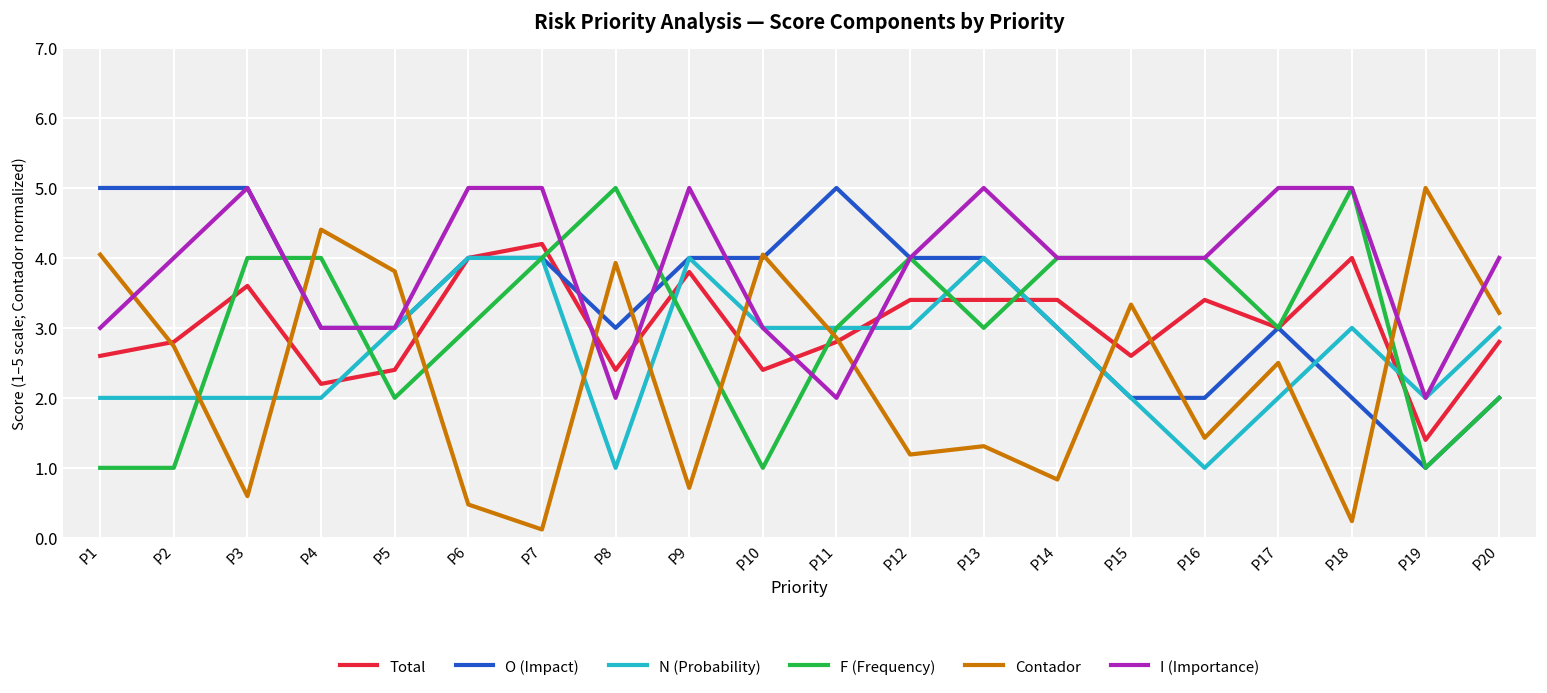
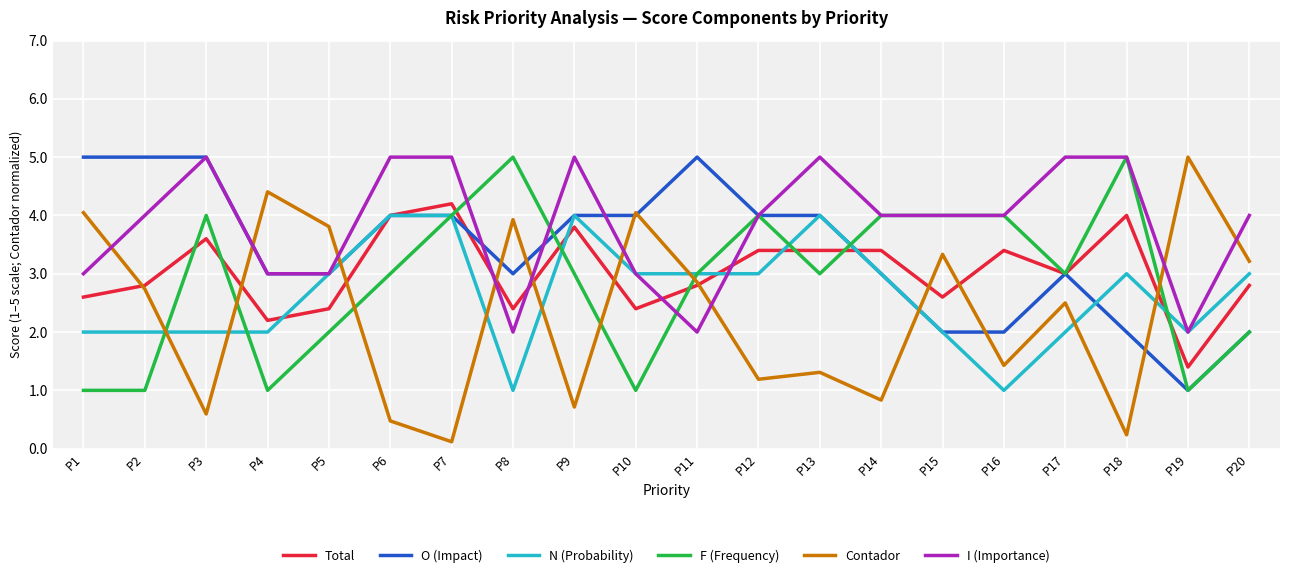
  {
    "Total": {
      "P1": 2.6,
      "P2": 2.8,
      "P3": 3.6,
      "P4": 2.2,
      "P5": 2.4,
      "P7": 4.2,
      "P8": 2.4,
      "P9": 3.8,
      "P10": 2.4,
      "P11": 2.8,
      "P12": 3.4,
      "P13": 3.4,
      "P14": 3.4,
      "P15": 2.6,
      "P16": 3.4,
      "P18": 4,
      "P19": 1.4,
      "P20": 2.8
    },
    "O (Impact)": {
      "P1": 5,
      "P2": 5,
      "P8": 3,
      "P10": 4,
      "P11": 5,
      "P16": 2,
      "P18": 2
    },
    "N (Probability)": {
      "P1": 2,
      "P2": 2,
      "P3": 2,
      "P4": 2,
      "P8": 1,
      "P12": 3,
      "P16": 1,
      "P17": 2,
      "P18": 3,
      "P20": 3
    },
    "F (Frequency)": {
      "P1": 1,
      "P2": 1,
      "P3": 4,
-     "P4": 4,
+     "P4": 1,
      "P5": 2,
      "P6": 3,
      "P8": 5,
      "P9": 3,
      "P10": 1,
      "P13": 3
    },
    "Contador": {
      "P1": 4.0,
      "P2": 2.7,
      "P3": 0.6,
      "P4": 4.4,
      "P5": 3.8,
      "P6": 0.5,
      "P7": 0.1,
      "P8": 3.9,
      "P9": 0.7,
      "P10": 4.0,
      "P11": 2.9,
      "P12": 1.2,
      "P13": 1.3,
      "P14": 0.8,
      "P15": 3.3,
      "P16": 1.4,
      "P17": 2.5,
      "P18": 0.2,
      "P19": 5,
      "P20": 3.2
    },
    "I (Importance)": {
      "P1": 3,
      "P2": 4,
      "P6": 5,
      "P7": 5,
      "P8": 2,
      "P9": 5,
      "P11": 2,
      "P13": 5,
      "P17": 5,
      "P20": 4
    }
  }
